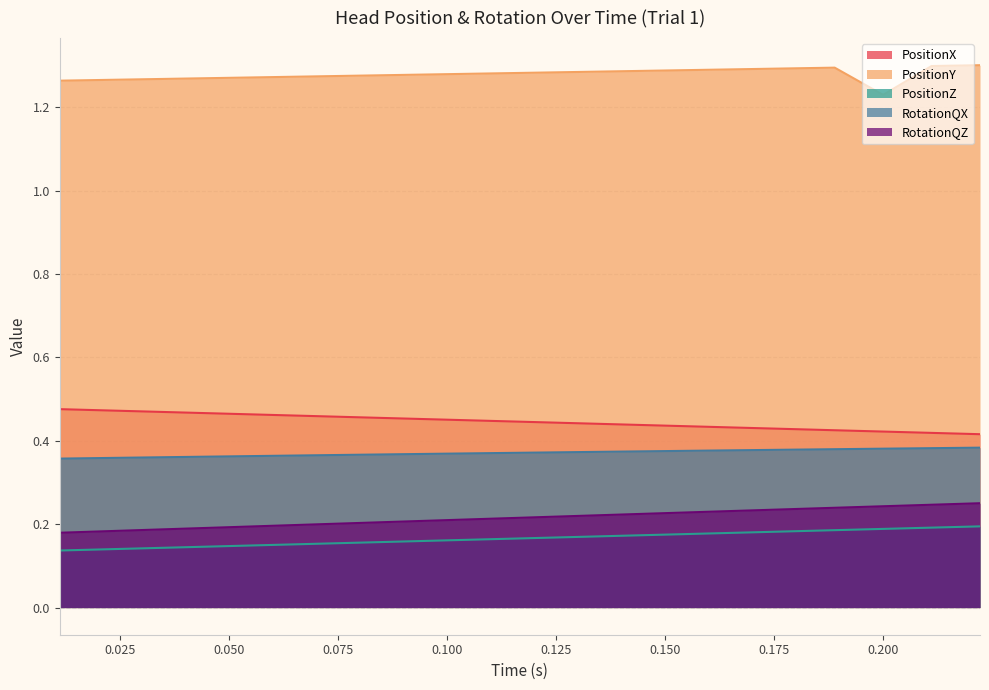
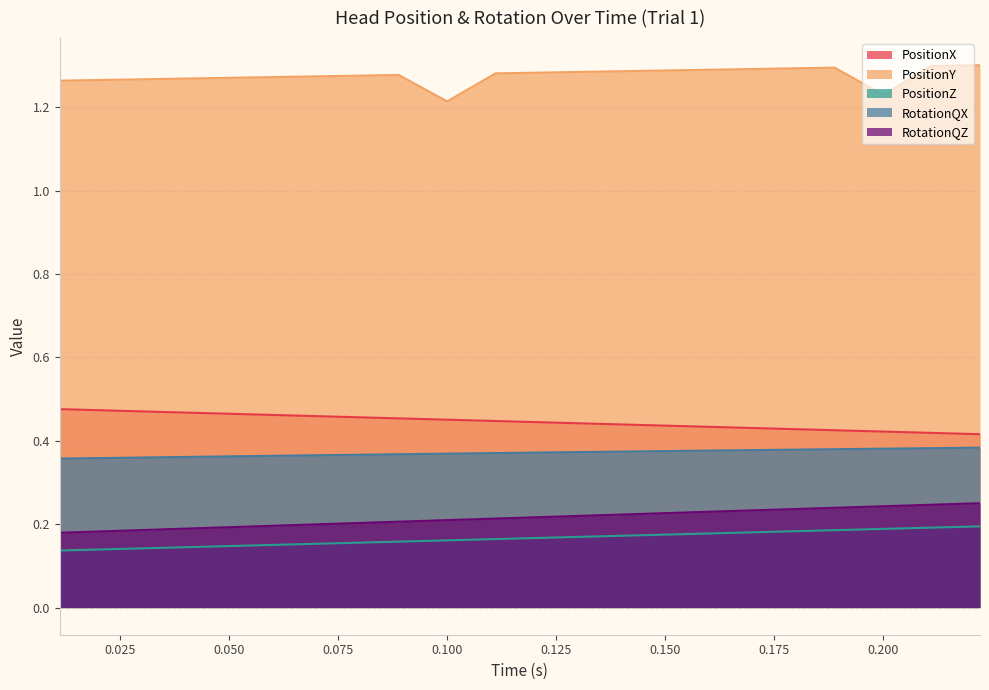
  {
    "PositionX": {
      "0.100": 0.45,
      "0.200": 0.42
    },
    "PositionY": {
-     "0.100": 1.28
+     "0.100": 1.21
    },
    "RotationQZ": {
      "0.100": 0.21,
      "0.200": 0.24
    }
  }
